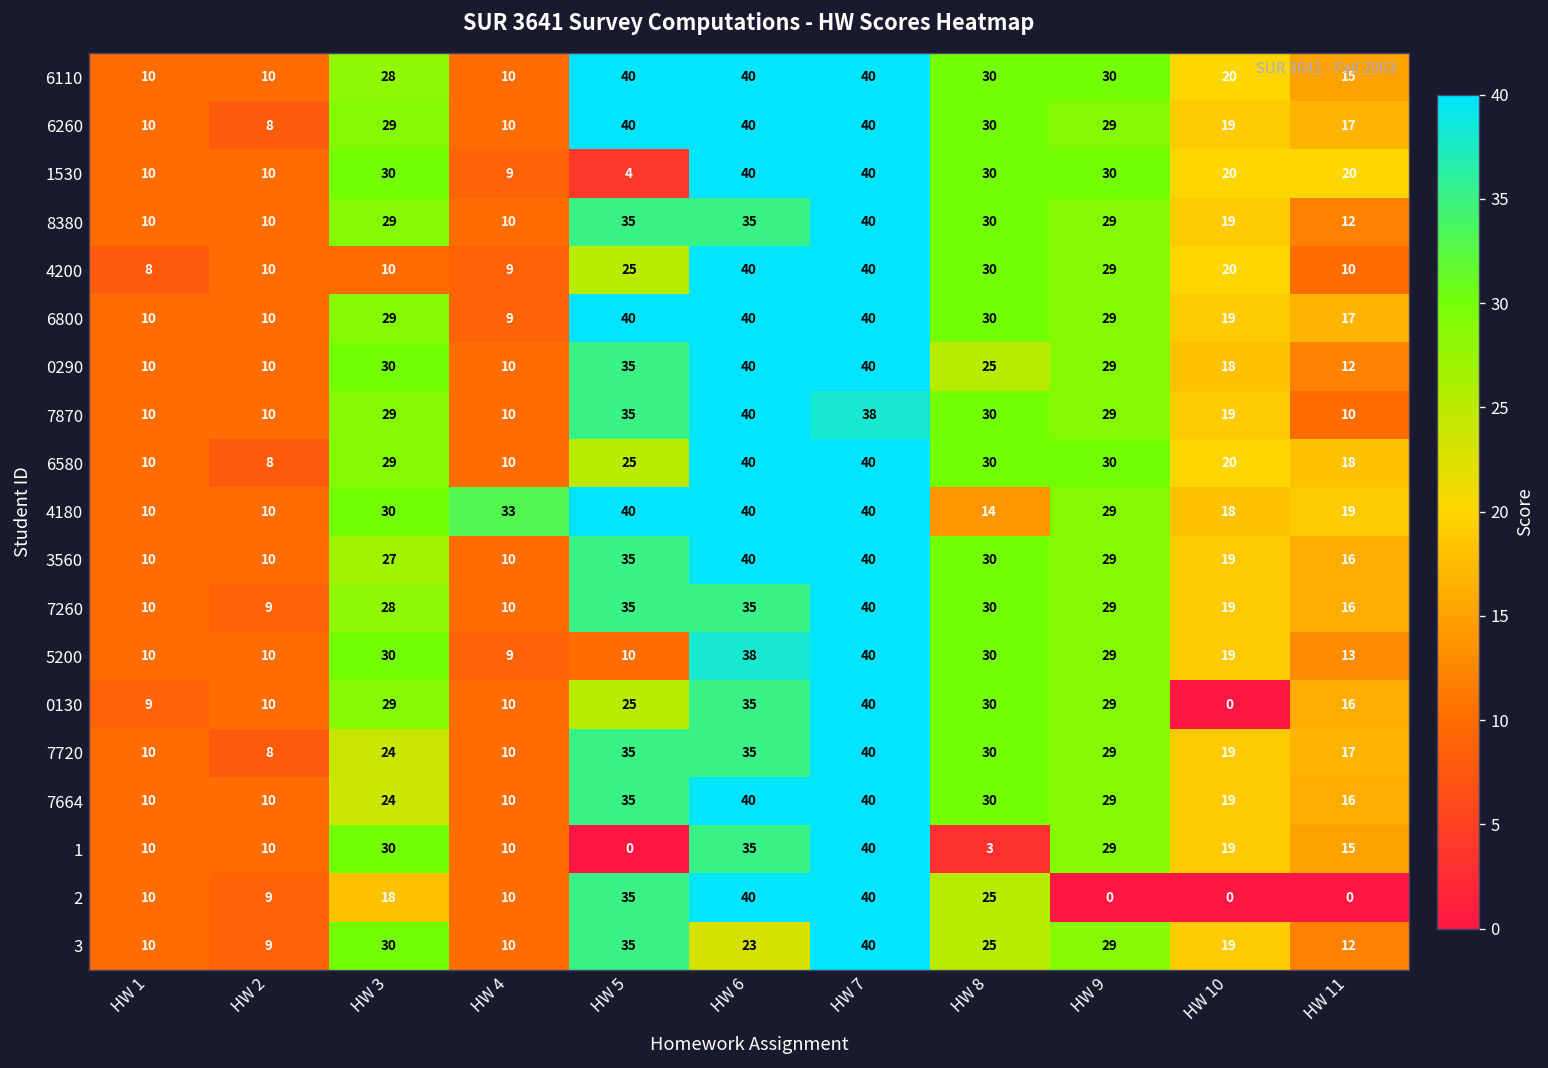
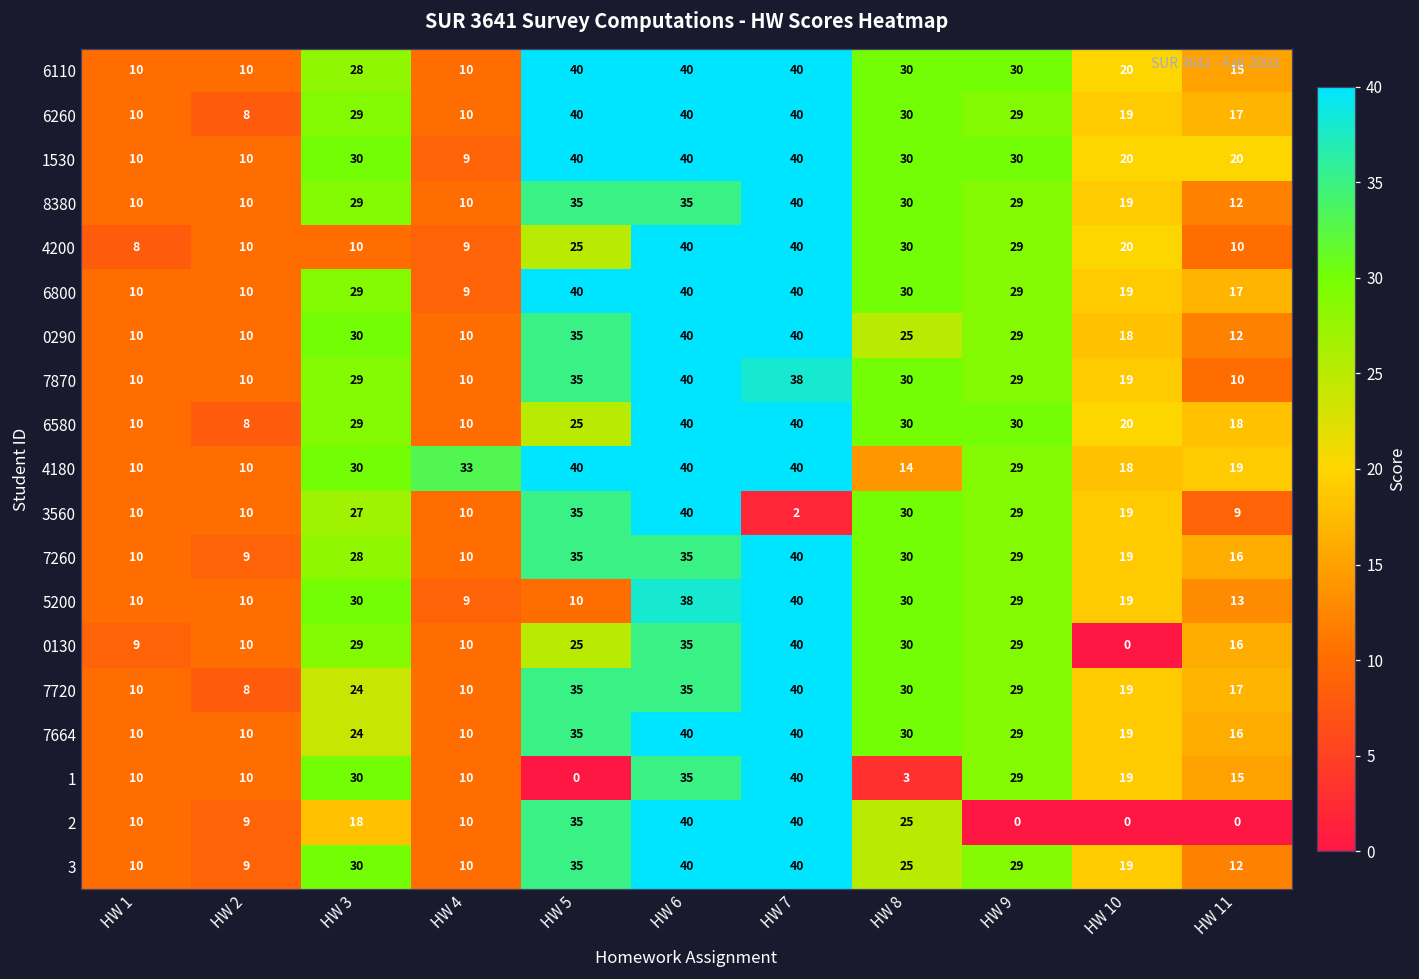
  {
    "1530": {
      "HW 1": 10,
      "HW 2": 10,
      "HW 3": 30,
      "HW 4": 9,
-     "HW 5": 4,
+     "HW 5": 40,
      "HW 6": 40,
      "HW 7": 40,
      "HW 8": 30,
      "HW 9": 30,
      "HW 10": 20,
      "HW 11": 20
    },
    "3560": {
      "HW 1": 10,
      "HW 2": 10,
      "HW 3": 27,
      "HW 4": 10,
      "HW 5": 35,
      "HW 6": 40,
-     "HW 7": 40,
+     "HW 7": 2,
      "HW 8": 30,
      "HW 9": 29,
      "HW 10": 19,
-     "HW 11": 16
+     "HW 11": 9
    },
    "3": {
      "HW 1": 10,
      "HW 2": 9,
      "HW 3": 30,
      "HW 4": 10,
      "HW 5": 35,
-     "HW 6": 23,
+     "HW 6": 40,
      "HW 7": 40,
      "HW 8": 25,
      "HW 9": 29,
      "HW 10": 19,
      "HW 11": 12
    }
  }
